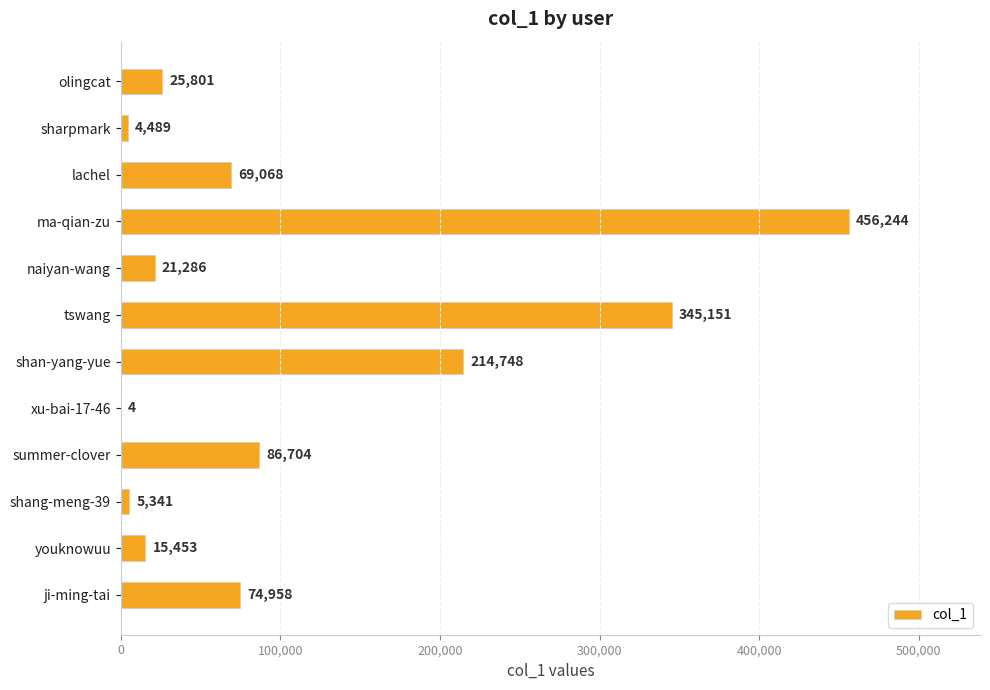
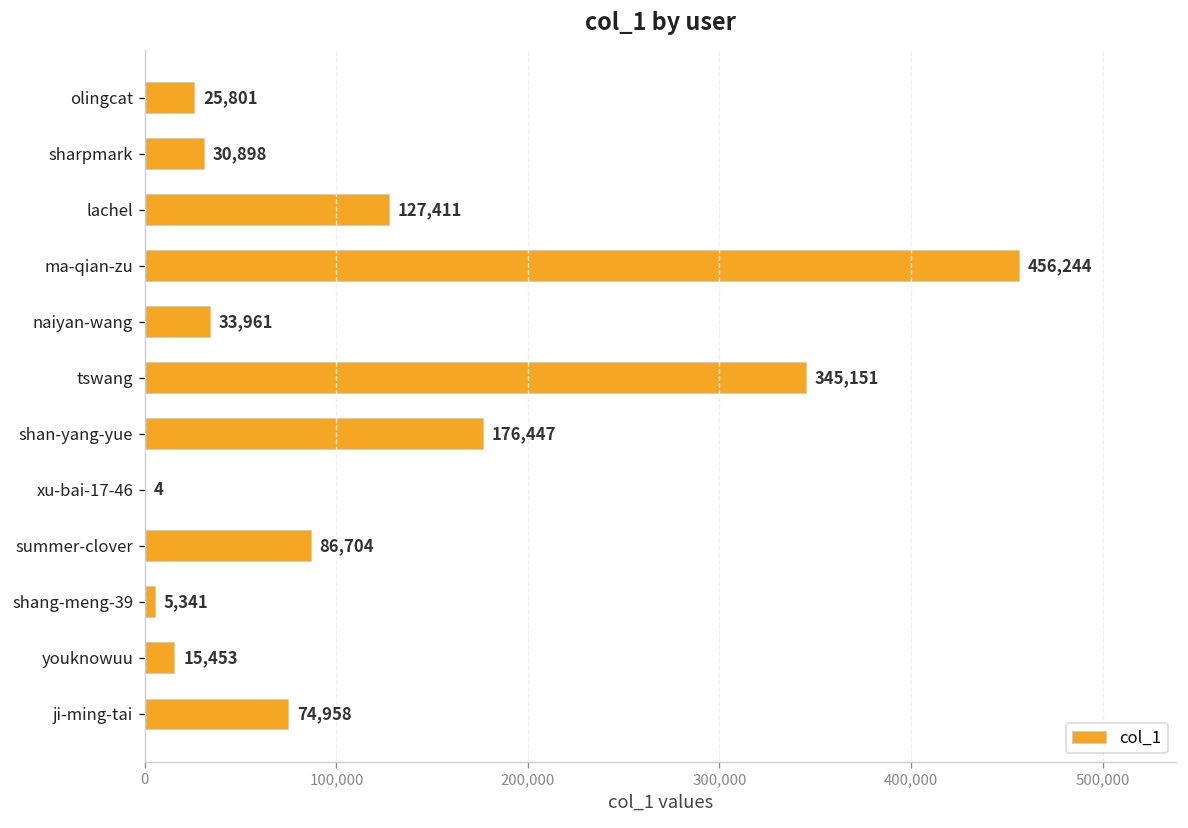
  {
    "olingcat": "25,801",
-   "sharpmark": "4,489",
-   "lachel": "69,068",
+   "sharpmark": "30,898",
+   "lachel": "127,411",
    "ma-qian-zu": "456,244",
-   "naiyan-wang": "21,286",
+   "naiyan-wang": "33,961",
    "tswang": "345,151",
-   "shan-yang-yue": "214,748",
+   "shan-yang-yue": "176,447",
    "xu-bai-17-46": "4",
    "summer-clover": "86,704",
    "shang-meng-39": "5,341",
    "youknowuu": "15,453",
    "ji-ming-tai": "74,958"
  }
